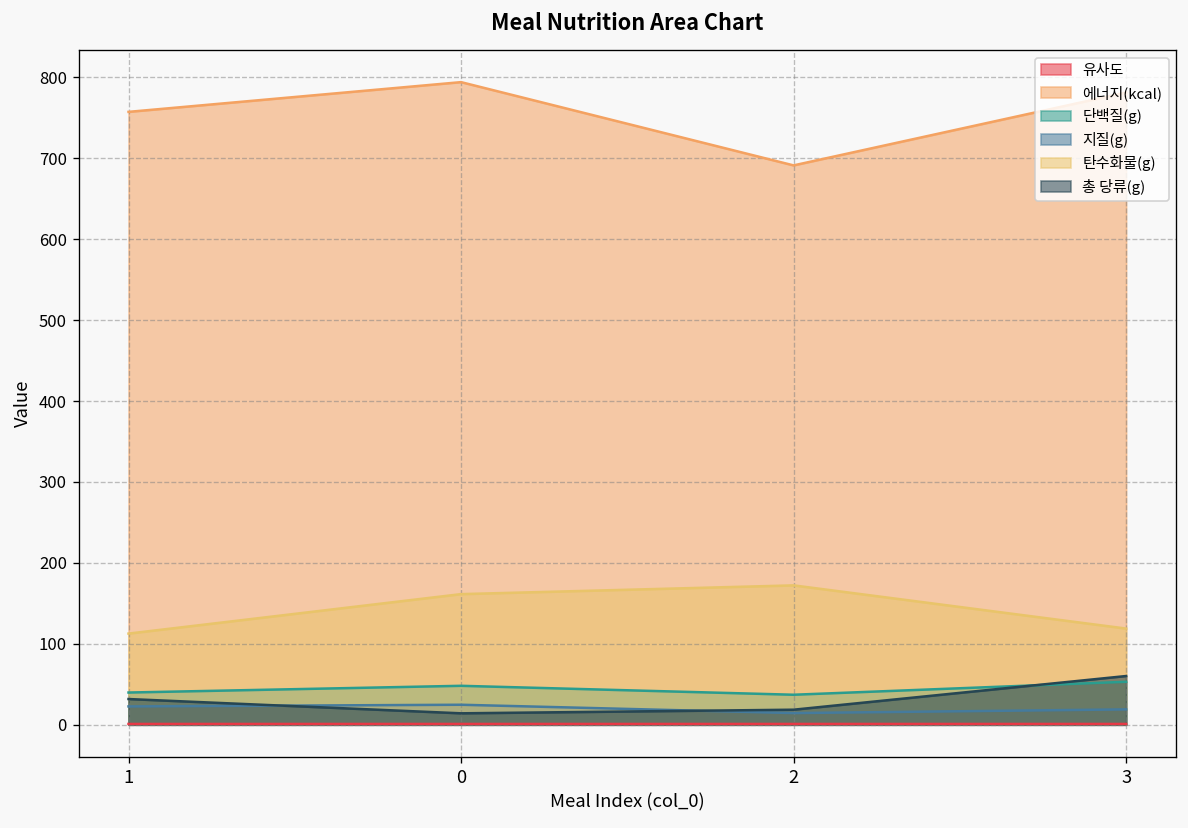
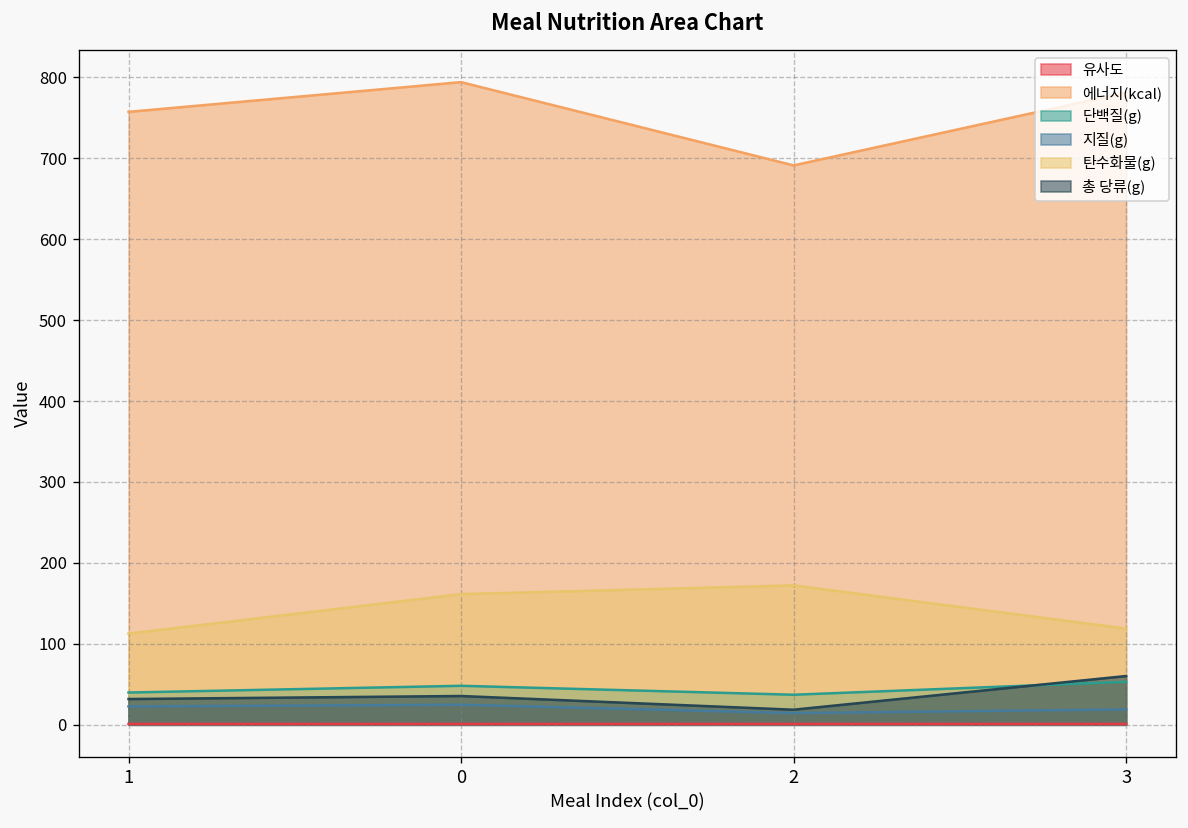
  {
    "유사도": {
      "1": 0,
      "0": 0,
      "2": 0,
      "3": 0
    },
    "총 당류(g)": {
      "1": 30,
-     "0": 10,
+     "0": 40,
      "2": 20,
      "3": 60
    }
  }
